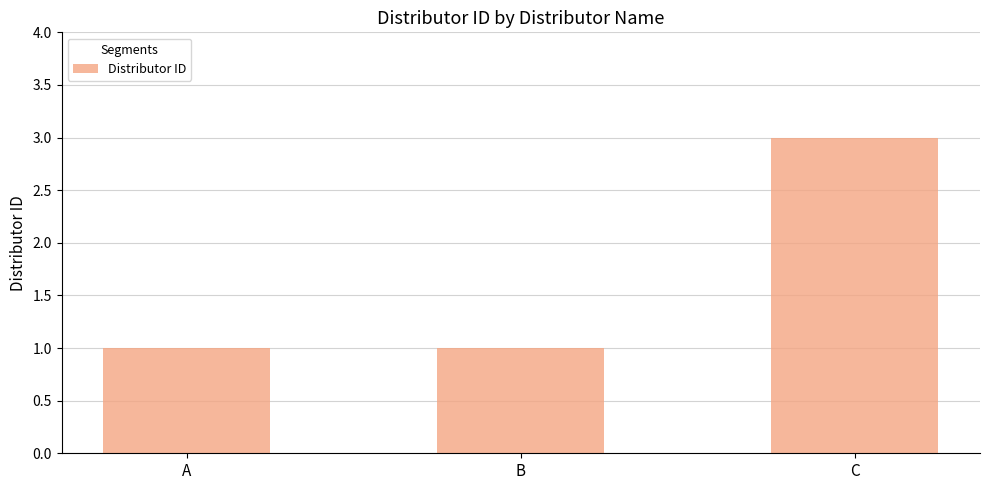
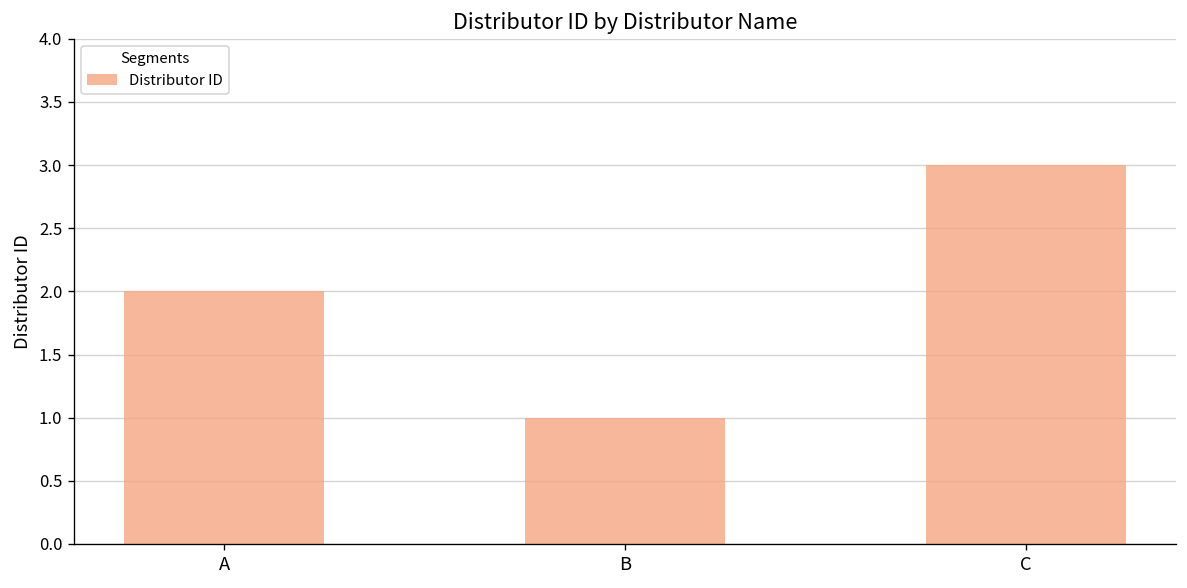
  {
-   "A": 1,
+   "A": 2,
    "B": 1,
    "C": 3
  }
